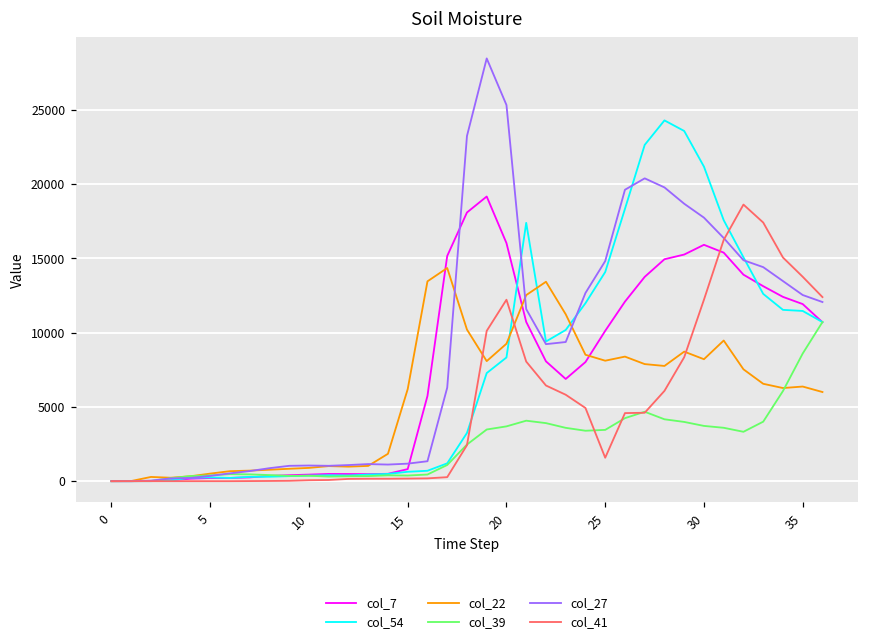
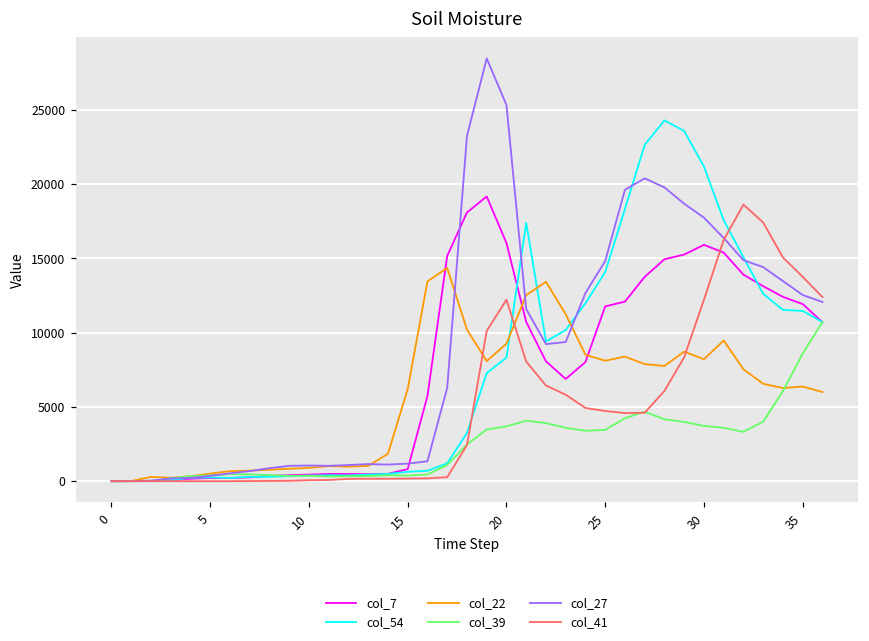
  {
    "col_7": {
      "20": 16000,
-     "25": 10100,
+     "25": 11800,
      "30": 15900,
      "35": 11900
    },
    "col_54": {
      "20": 8300,
      "25": 14100,
      "30": 21200,
      "35": 11500
    },
    "col_22": {
      "15": 6200,
      "20": 9300,
      "25": 8100,
      "30": 8200,
      "35": 6400
    },
    "col_39": {
      "15": 400,
      "20": 3700,
      "25": 3500,
      "30": 3700,
      "35": 8600
    },
    "col_27": {
      "15": 1200,
      "20": 25300,
      "25": 14800,
      "30": 17700,
      "35": 12500
    },
    "col_41": {
      "5": 0,
      "10": 100,
      "15": 200,
      "20": 12200,
-     "25": 1600,
+     "25": 4700,
      "30": 12200,
      "35": 13800
    }
  }
